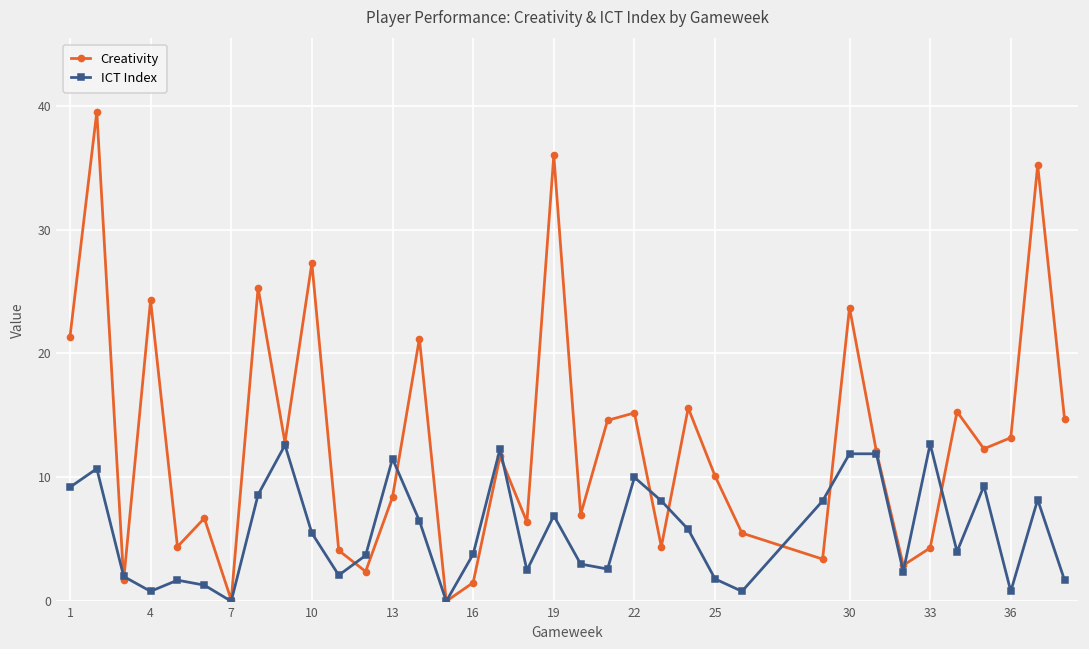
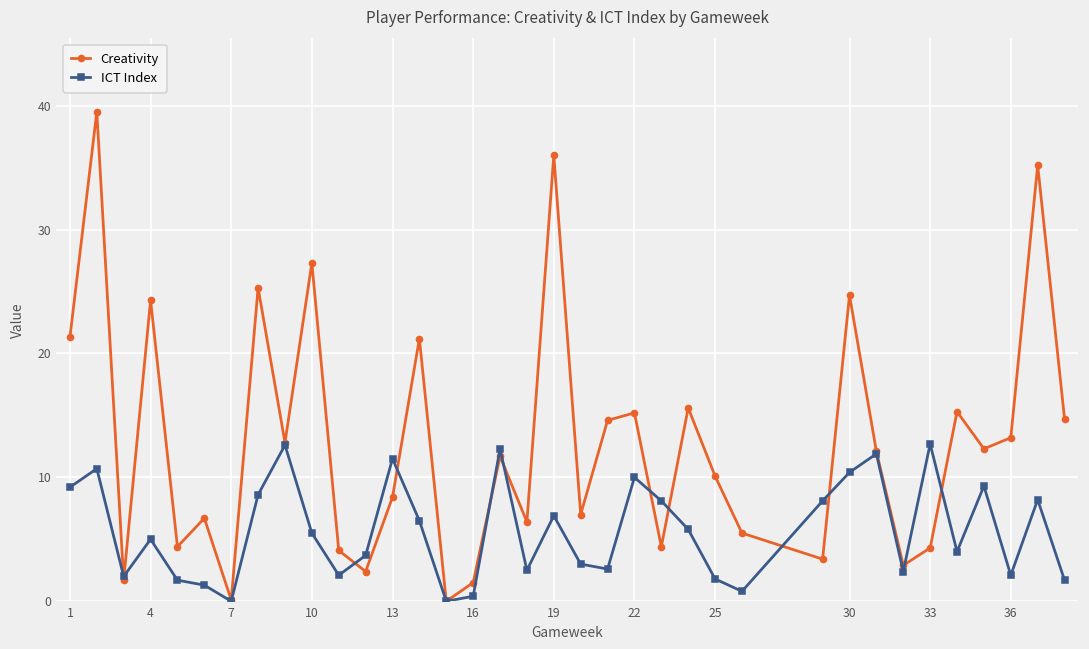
  {
    "Creativity": {
      "1": 21.3,
      "4": 24.3,
      "10": 27.3,
      "13": 8.4,
      "16": 1.5,
      "19": 36.0,
      "22": 15.2,
      "25": 10.1,
-     "30": 23.7,
+     "30": 24.7,
      "33": 4.3,
      "36": 13.2
    },
    "ICT Index": {
      "1": 9.2,
-     "4": 0.8,
+     "4": 5.0,
      "10": 5.5,
      "13": 11.5,
-     "16": 3.8,
+     "16": 0.4,
      "19": 6.9,
      "22": 10.0,
      "25": 1.8,
-     "30": 11.9,
+     "30": 10.4,
      "33": 12.7,
-     "36": 0.8
+     "36": 2.1
    }
  }
